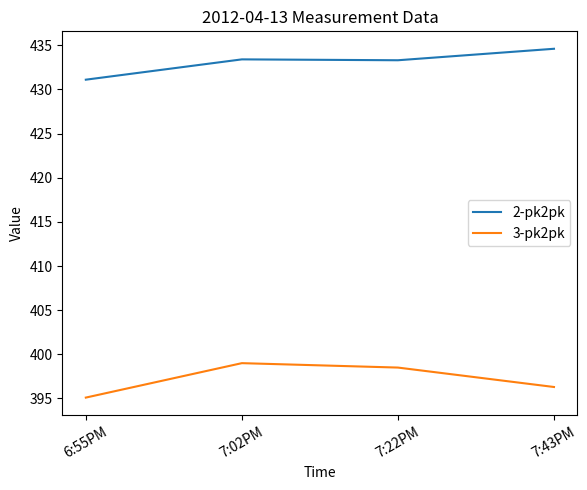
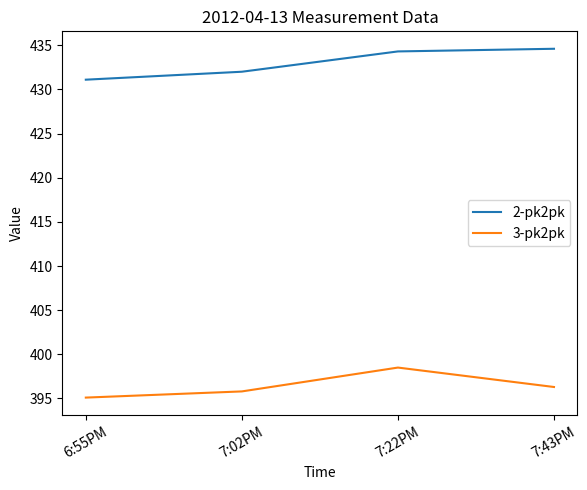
  {
    "2-pk2pk": {
      "6:55PM": 431,
-     "7:02PM": 433,
-     "7:22PM": 433,
+     "7:02PM": 432,
+     "7:22PM": 434,
      "7:43PM": 435
    },
    "3-pk2pk": {
      "6:55PM": 395,
-     "7:02PM": 399,
+     "7:02PM": 396,
      "7:22PM": 399,
      "7:43PM": 396
    }
  }
